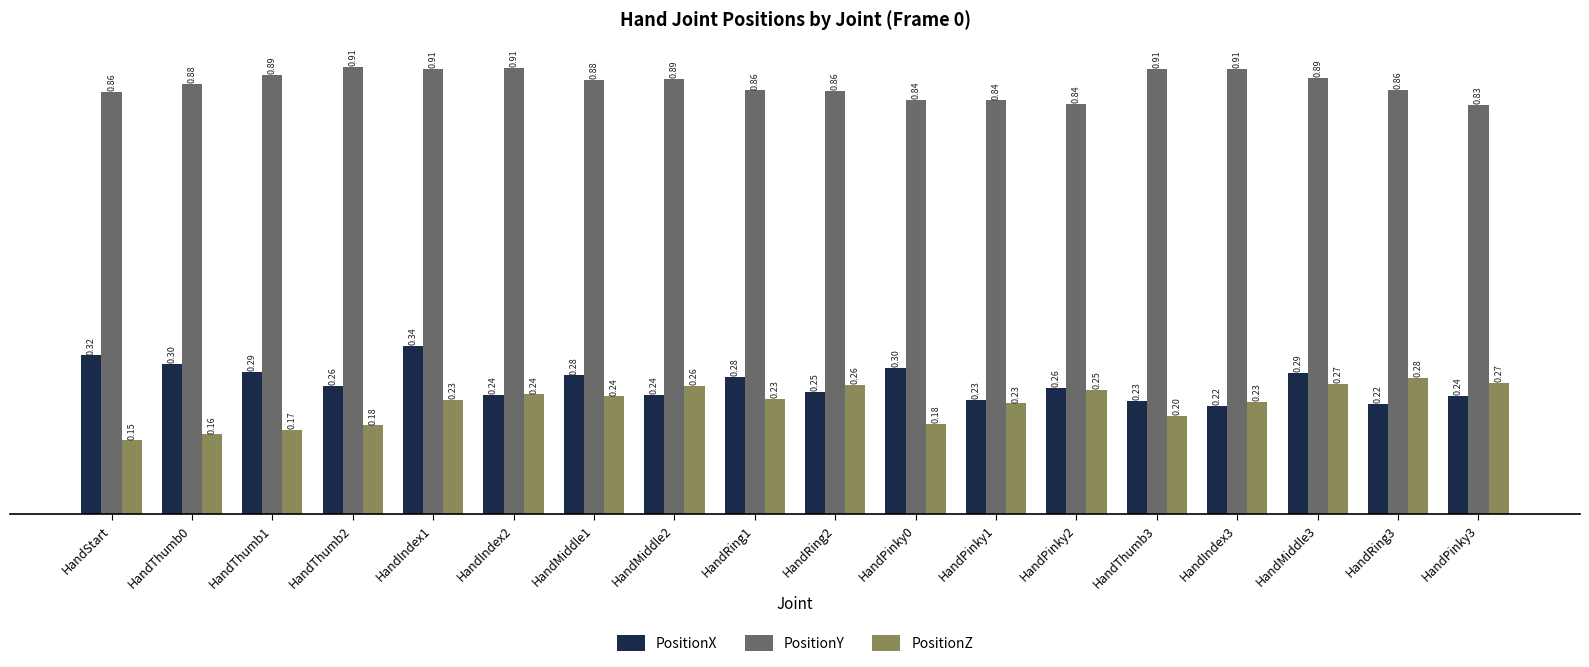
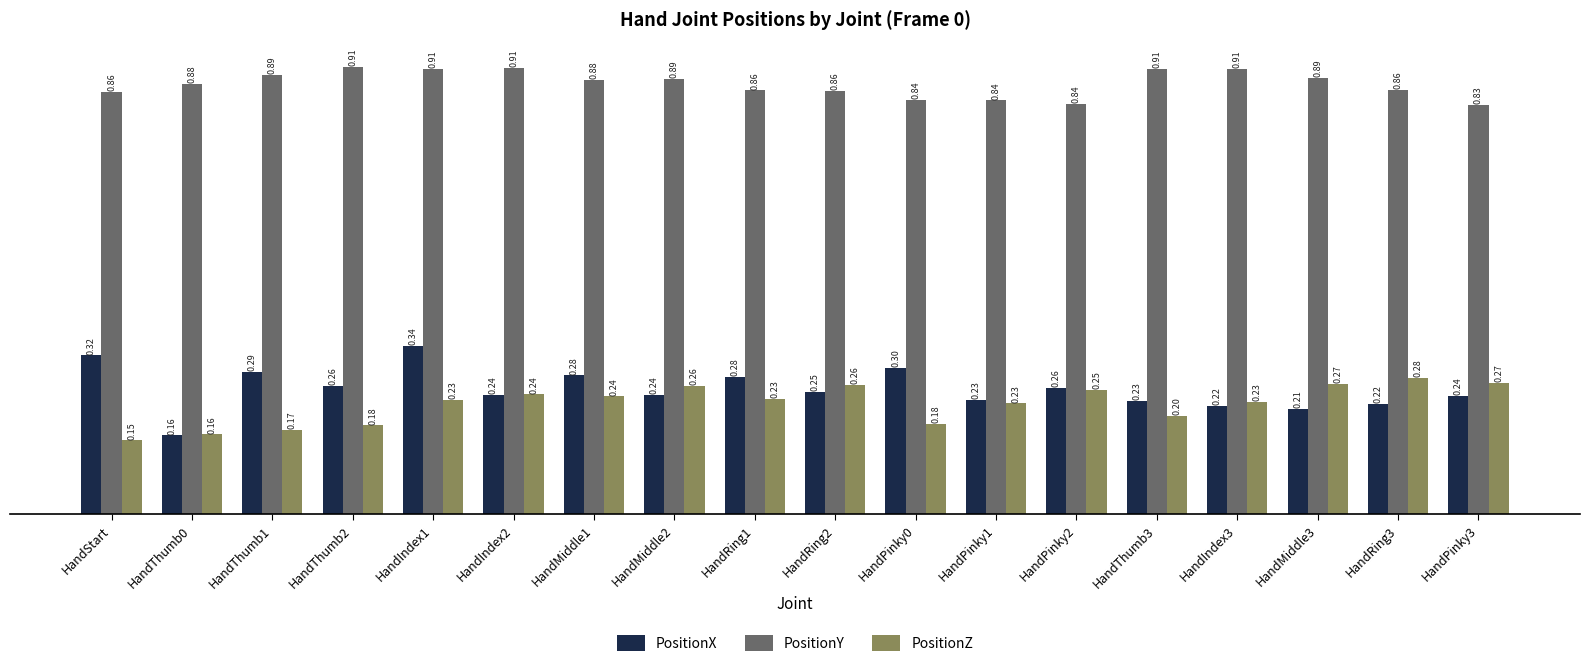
  {
    "PositionX": {
      "HandStart": 0.32,
-     "HandThumb0": 0.30,
+     "HandThumb0": 0.16,
      "HandThumb1": 0.29,
      "HandThumb2": 0.26,
      "HandIndex1": 0.34,
      "HandIndex2": 0.24,
      "HandMiddle1": 0.28,
      "HandMiddle2": 0.24,
      "HandRing1": 0.28,
      "HandRing2": 0.25,
      "HandPinky0": 0.30,
      "HandPinky1": 0.23,
      "HandPinky2": 0.26,
      "HandThumb3": 0.23,
      "HandIndex3": 0.22,
-     "HandMiddle3": 0.29,
+     "HandMiddle3": 0.21,
      "HandRing3": 0.22,
      "HandPinky3": 0.24
    }
  }
